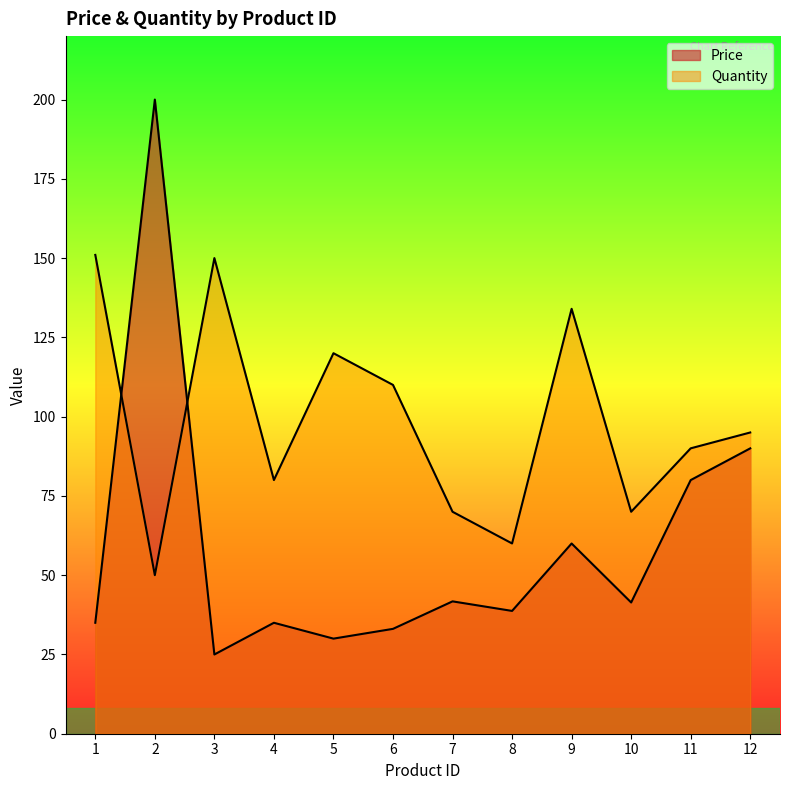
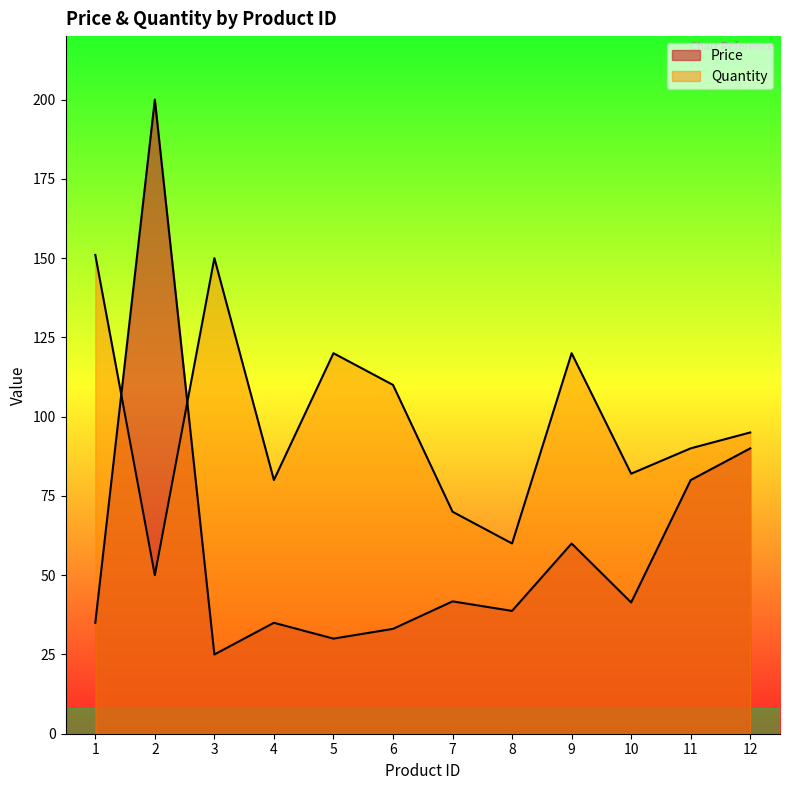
  {
    "Price": {
      "1": 35,
      "2": 200,
      "3": 25,
      "4": 35,
      "5": 30,
      "6": 33,
      "7": 42,
      "8": 39,
      "9": 60,
      "10": 41,
      "11": 80,
      "12": 90
    },
    "Quantity": {
      "1": 151,
      "2": 50,
      "3": 150,
      "4": 80,
      "5": 120,
      "6": 110,
      "7": 70,
      "8": 60,
-     "9": 134,
-     "10": 70,
+     "9": 120,
+     "10": 82,
      "11": 90,
      "12": 95
    }
  }
